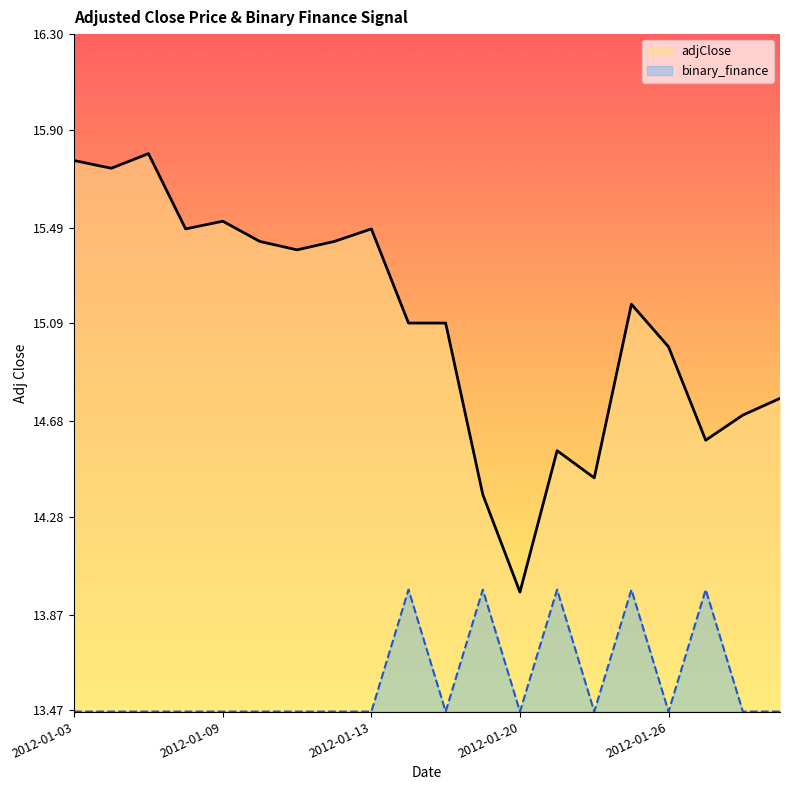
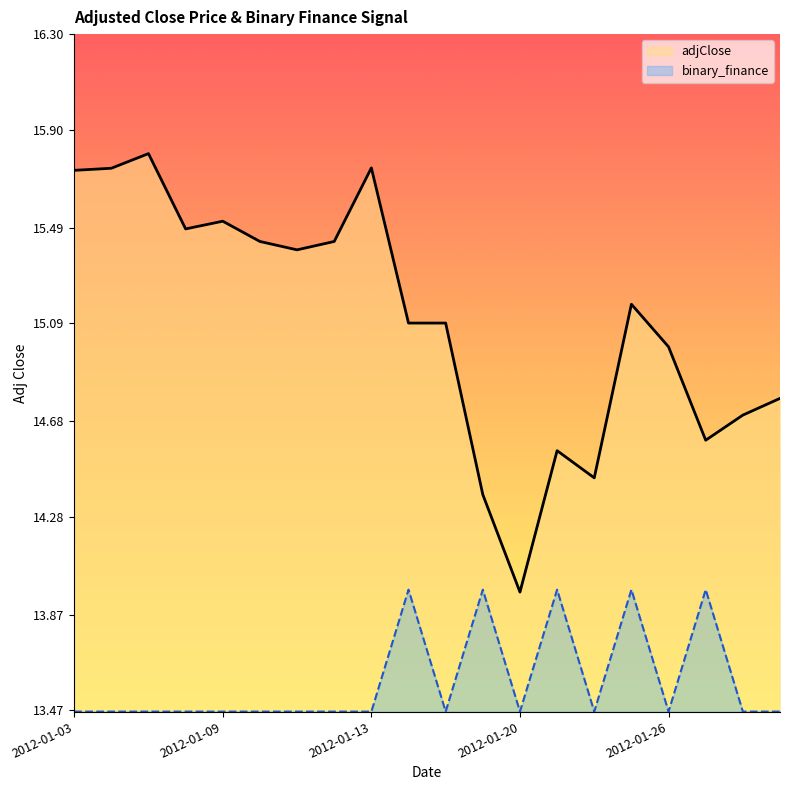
  {
    "adjClose": {
-     "2012-01-03": 15.77,
+     "2012-01-03": 15.73,
      "2012-01-09": 15.52,
-     "2012-01-13": 15.48,
+     "2012-01-13": 15.74,
      "2012-01-20": 13.97,
      "2012-01-26": 14.99
    },
    "binary_finance": {
      "2012-01-03": 13.47,
      "2012-01-09": 13.47,
      "2012-01-13": 13.47,
      "2012-01-20": 13.47,
      "2012-01-26": 13.47
    }
  }
